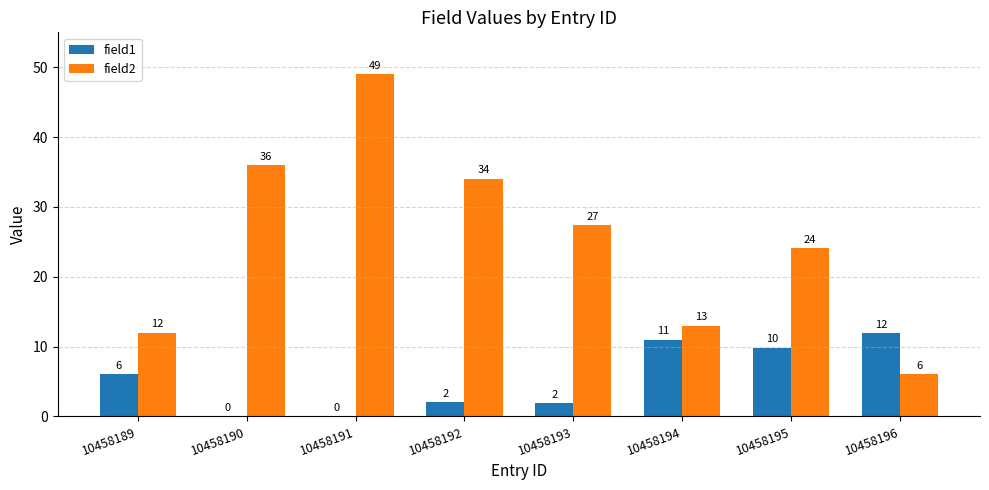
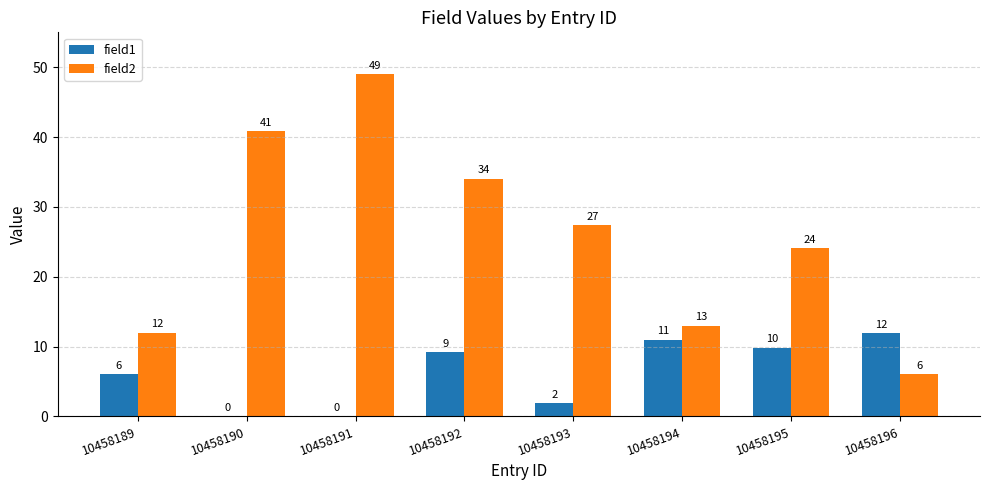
  {
    "field1": {
      "10458189": 6,
      "10458190": 0,
      "10458191": 0,
-     "10458192": 2,
+     "10458192": 9,
      "10458193": 2,
      "10458194": 11,
      "10458195": 10,
      "10458196": 12
    },
    "field2": {
      "10458189": 12,
-     "10458190": 36,
+     "10458190": 41,
      "10458191": 49,
      "10458192": 34,
      "10458193": 27,
      "10458194": 13,
      "10458195": 24,
      "10458196": 6
    }
  }
